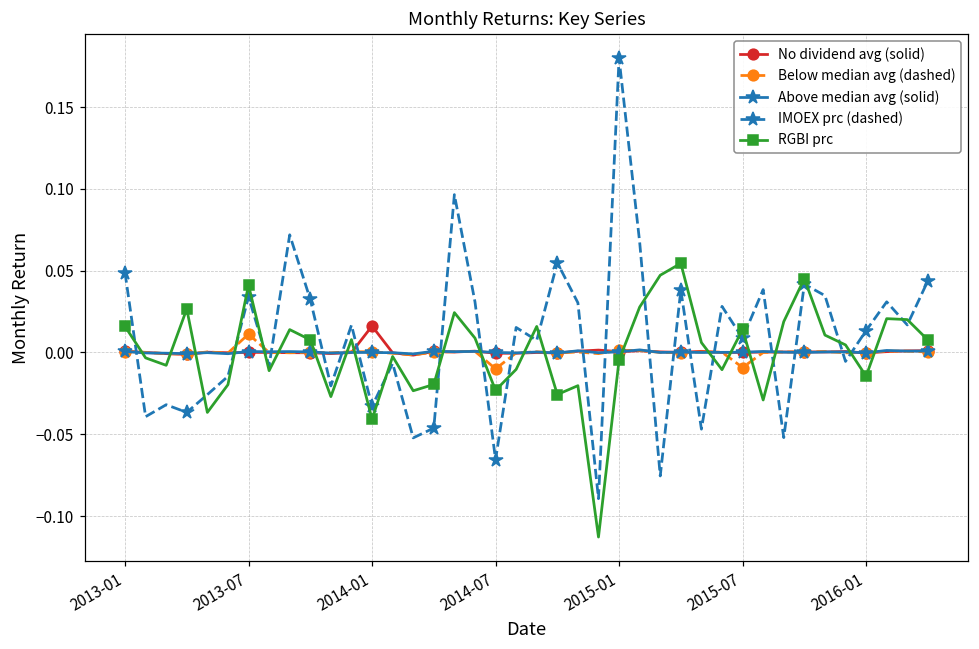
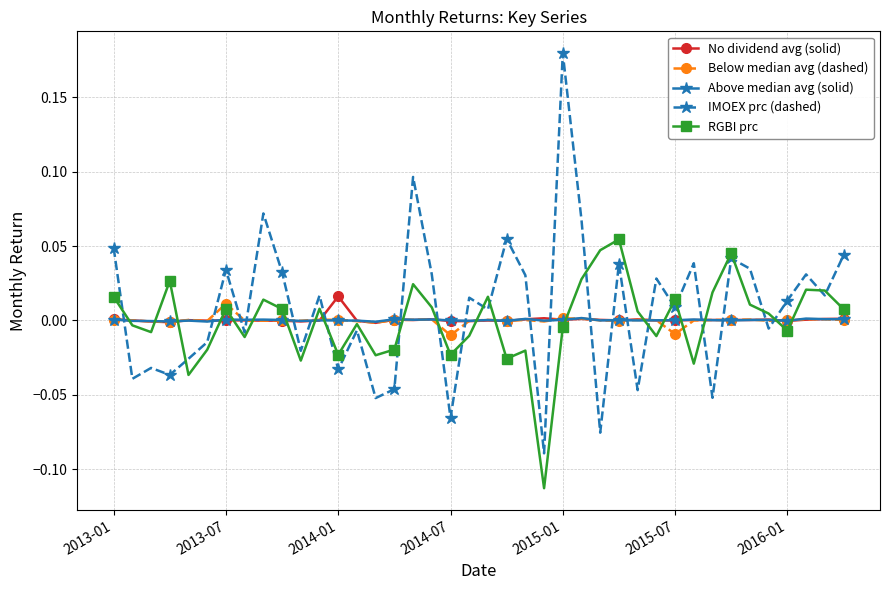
  {
    "No dividend avg (solid)": {
      "2014-01": 0.016
    },
    "Below median avg (dashed)": {
      "2013-07": 0.011,
      "2014-07": -0.010,
      "2015-07": -0.009
    },
    "RGBI prc": {
      "2013-01": 0.016,
-     "2013-07": 0.041,
-     "2014-01": -0.041,
+     "2013-07": 0.008,
+     "2014-01": -0.023,
      "2014-07": -0.023,
      "2015-01": -0.005,
      "2015-07": 0.014,
-     "2016-01": -0.015
+     "2016-01": -0.007
    }
  }
